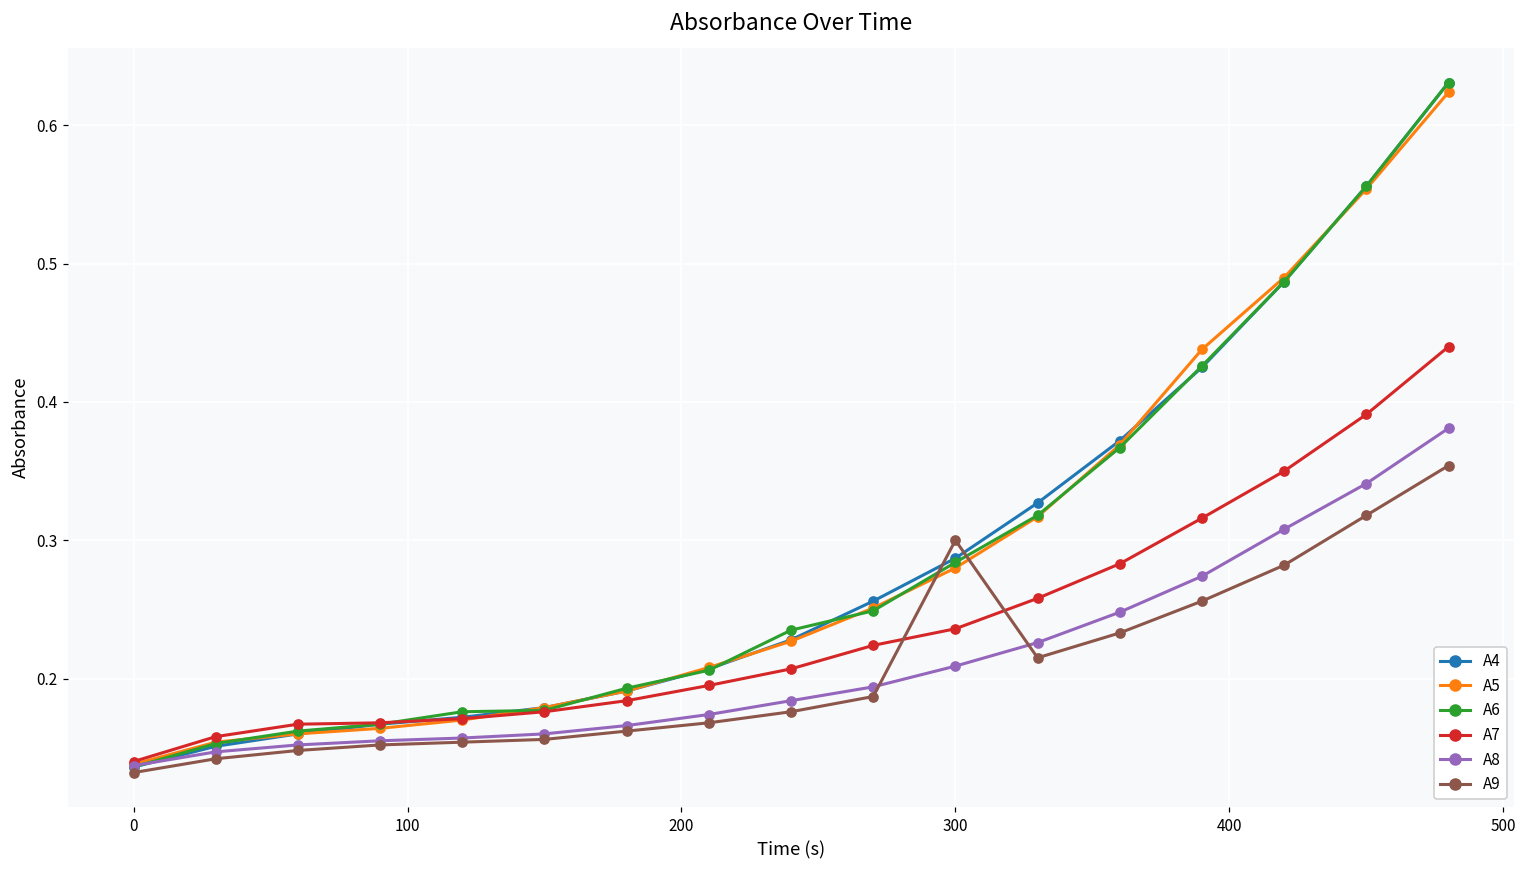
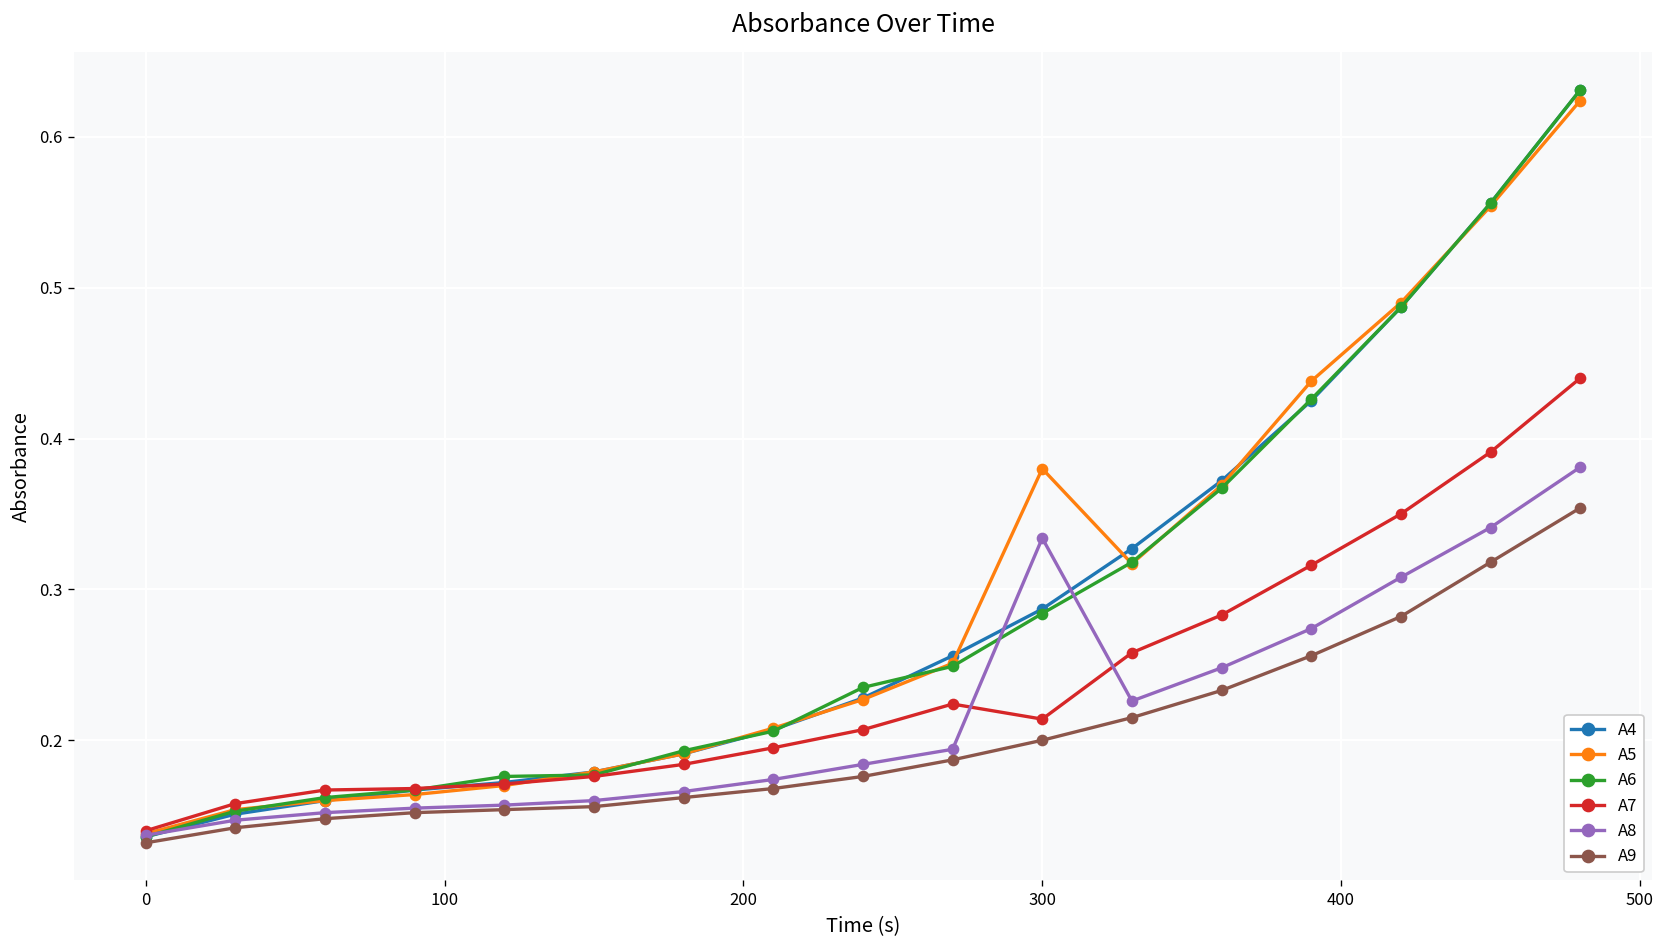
  {
    "A4": {
      "300": 0.287
    },
    "A5": {
-     "300": 0.28
+     "300": 0.38
    },
    "A6": {
      "300": 0.284
    },
    "A7": {
-     "300": 0.236
+     "300": 0.214
    },
    "A8": {
-     "300": 0.209
+     "300": 0.334
    },
    "A9": {
      "0": 0.132,
-     "300": 0.3
+     "300": 0.2
    }
  }
